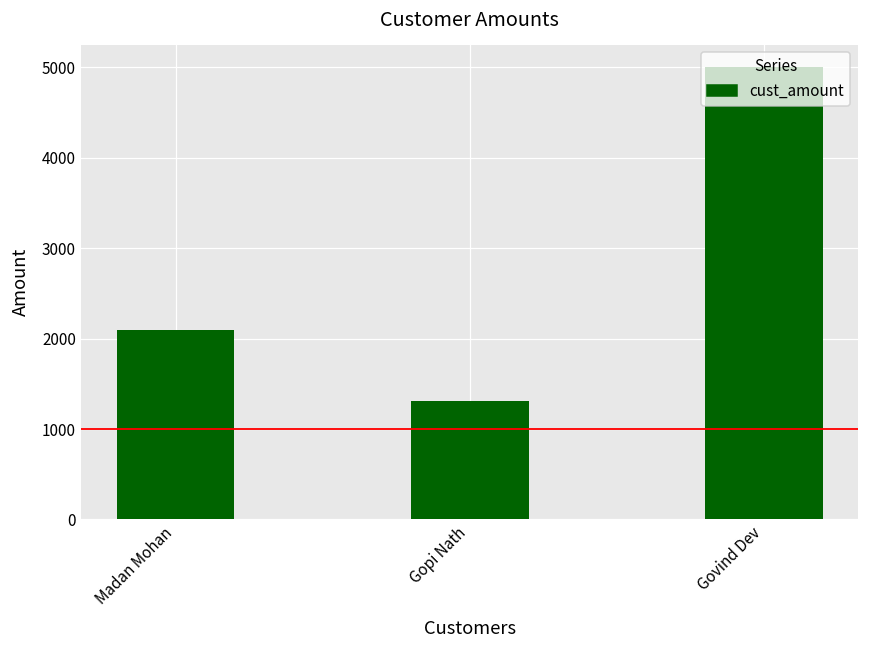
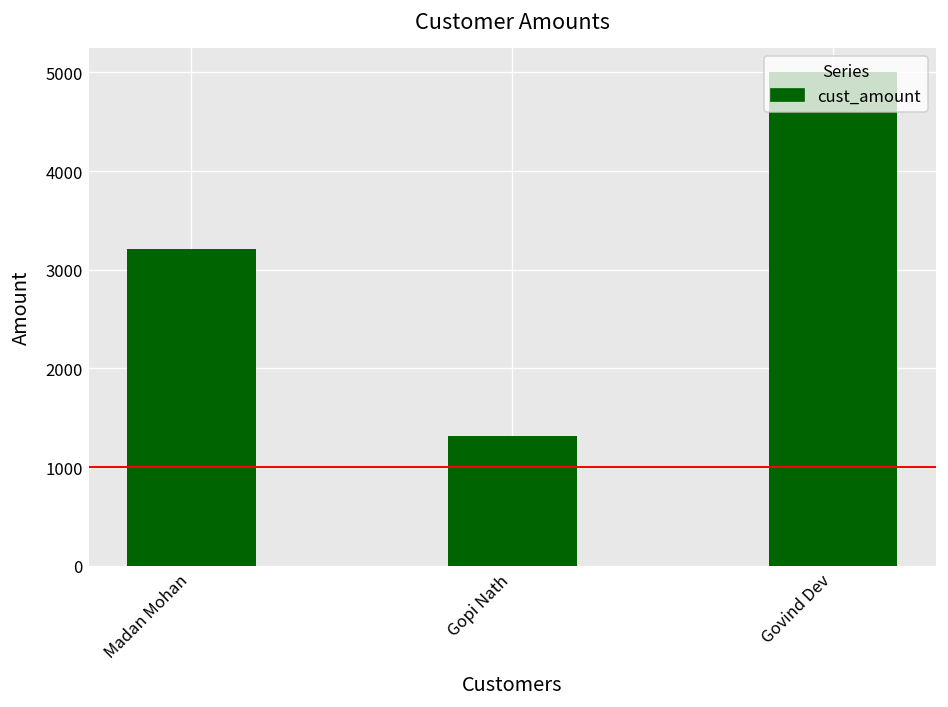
  {
-   "Madan Mohan": 2100,
+   "Madan Mohan": 3200,
    "Gopi Nath": 1300
  }
